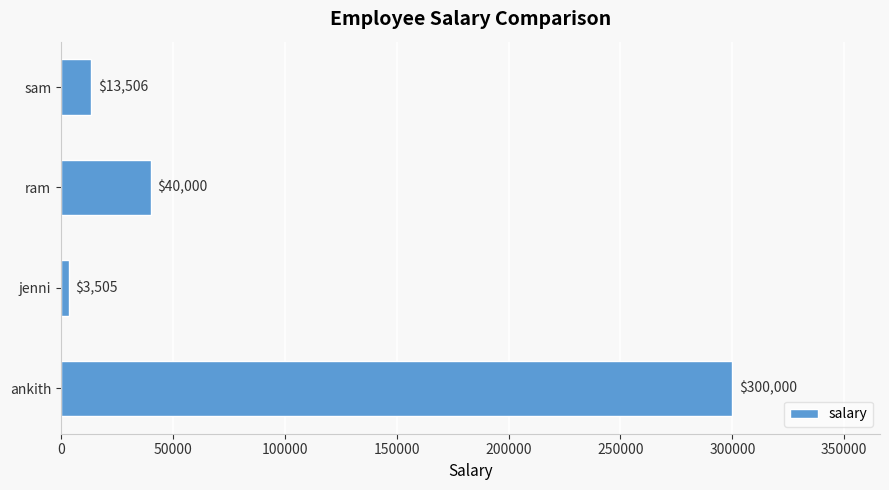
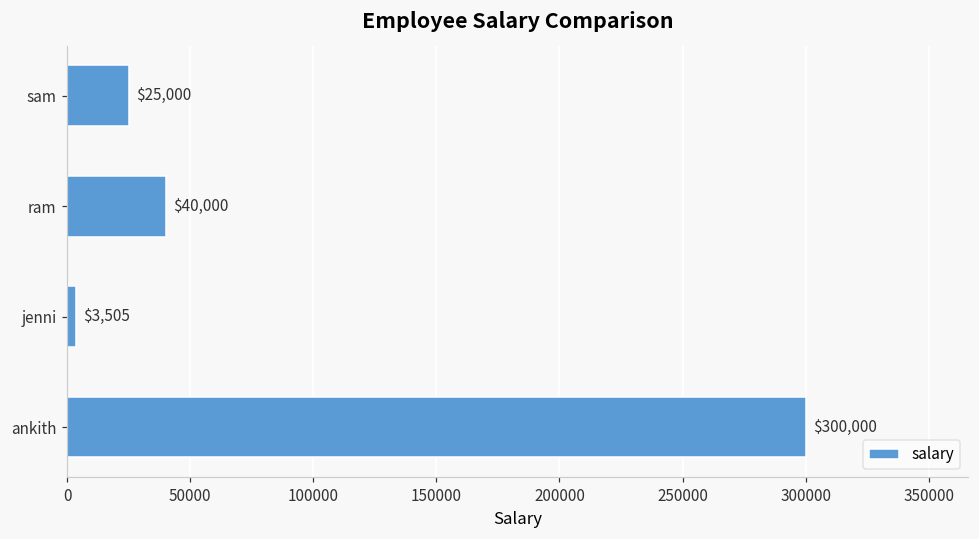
  {
-   "sam": "$13,506",
+   "sam": "$25,000",
    "ram": "$40,000",
    "jenni": "$3,505",
    "ankith": "$300,000"
  }
